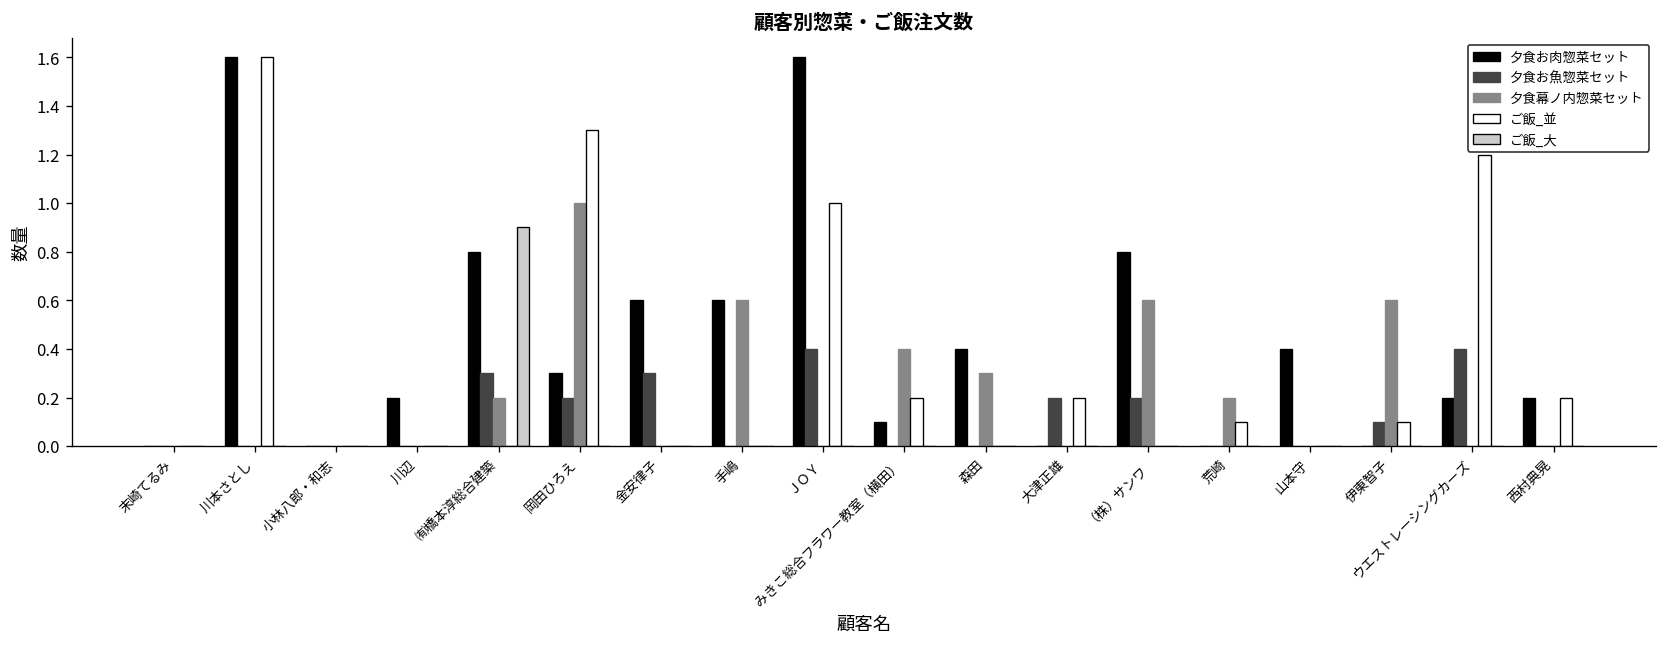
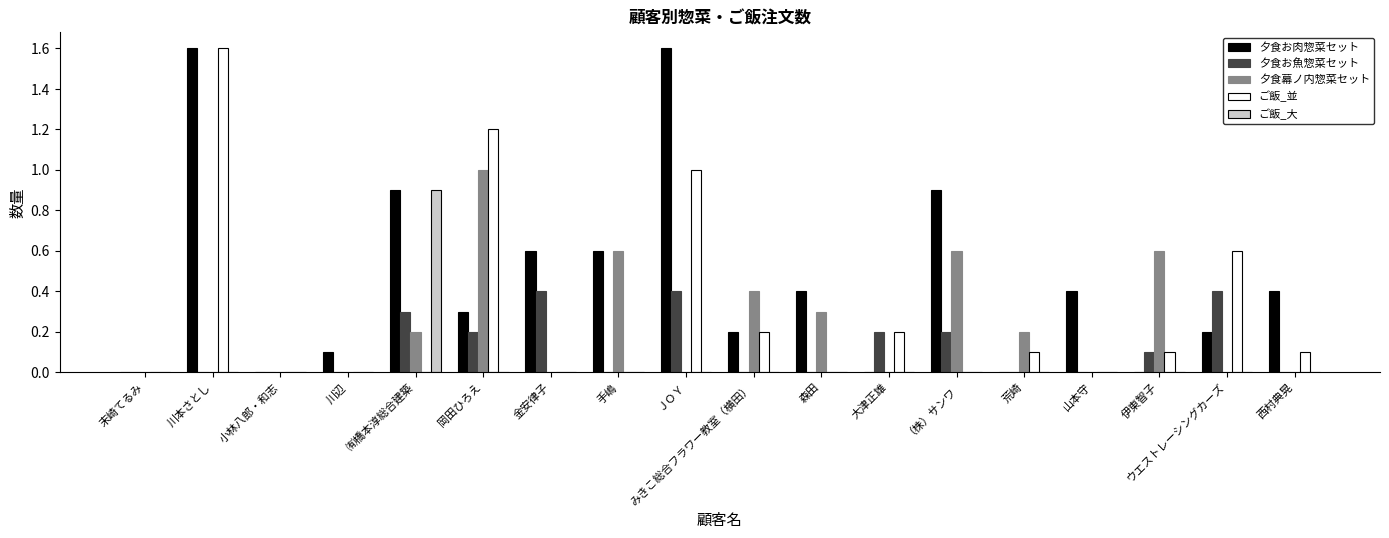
  {
    "夕食お肉惣菜セット": {
      "末崎てるみ": 0.0,
      "川本さとし": 1.6,
      "小林八郎・和志": 0.0,
-     "川辺": 0.2,
-     "㈲橋本淳総合建築": 0.8,
+     "川辺": 0.1,
+     "㈲橋本淳総合建築": 0.9,
      "岡田ひろえ": 0.3,
      "金安律子": 0.6,
      "手嶋": 0.6,
      "ＪＯＹ": 1.6,
-     "みきこ総合フラワー教室（横田）": 0.1,
+     "みきこ総合フラワー教室（横田）": 0.2,
      "森田": 0.4,
      "大津正雄": 0.0,
-     "（株）サンワ": 0.8,
+     "（株）サンワ": 0.9,
      "荒崎": 0.0,
      "山本守": 0.4,
      "伊東智子": 0.0,
      "ウエストレーシングカーズ": 0.2,
-     "西村典晃": 0.2
+     "西村典晃": 0.4
    },
    "夕食お魚惣菜セット": {
      "末崎てるみ": 0.0,
      "川本さとし": 0.0,
      "小林八郎・和志": 0.0,
      "川辺": 0.0,
      "㈲橋本淳総合建築": 0.3,
      "岡田ひろえ": 0.2,
-     "金安律子": 0.3,
+     "金安律子": 0.4,
      "手嶋": 0.0,
      "ＪＯＹ": 0.4,
      "みきこ総合フラワー教室（横田）": 0.0,
      "森田": 0.0,
      "大津正雄": 0.2,
      "（株）サンワ": 0.2,
      "荒崎": 0.0,
      "山本守": 0.0,
      "伊東智子": 0.1,
      "ウエストレーシングカーズ": 0.4,
      "西村典晃": 0.0
    },
    "夕食幕ノ内惣菜セット": {
      "末崎てるみ": 0.0,
      "川本さとし": 0.0,
      "小林八郎・和志": 0.0,
      "川辺": 0.0,
      "㈲橋本淳総合建築": 0.2,
      "岡田ひろえ": 1.0,
      "金安律子": 0.0,
      "手嶋": 0.6,
      "ＪＯＹ": 0.0,
      "みきこ総合フラワー教室（横田）": 0.4,
      "森田": 0.3,
      "大津正雄": 0.0,
      "（株）サンワ": 0.6,
      "荒崎": 0.2,
      "山本守": 0.0,
      "伊東智子": 0.6,
      "ウエストレーシングカーズ": 0.0,
      "西村典晃": 0.0
    },
    "ご飯_並": {
      "末崎てるみ": 0.0,
      "川本さとし": 1.6,
      "小林八郎・和志": 0.0,
      "川辺": 0.0,
      "㈲橋本淳総合建築": 0.0,
-     "岡田ひろえ": 1.3,
+     "岡田ひろえ": 1.2,
      "金安律子": 0.0,
      "手嶋": 0.0,
      "ＪＯＹ": 1.0,
      "みきこ総合フラワー教室（横田）": 0.2,
      "森田": 0.0,
      "大津正雄": 0.2,
      "（株）サンワ": 0.0,
      "荒崎": 0.1,
      "山本守": 0.0,
      "伊東智子": 0.1,
-     "ウエストレーシングカーズ": 1.2,
-     "西村典晃": 0.2
+     "ウエストレーシングカーズ": 0.6,
+     "西村典晃": 0.1
    },
    "ご飯_大": {
      "末崎てるみ": 0.0,
      "川本さとし": 0.0,
      "小林八郎・和志": 0.0,
      "川辺": 0.0,
      "㈲橋本淳総合建築": 0.9,
      "岡田ひろえ": 0.0,
      "金安律子": 0.0,
      "手嶋": 0.0,
      "ＪＯＹ": 0.0,
      "みきこ総合フラワー教室（横田）": 0.0,
      "森田": 0.0,
      "大津正雄": 0.0,
      "（株）サンワ": 0.0,
      "荒崎": 0.0,
      "山本守": 0.0,
      "伊東智子": 0.0,
      "ウエストレーシングカーズ": 0.0,
      "西村典晃": 0.0
    }
  }
